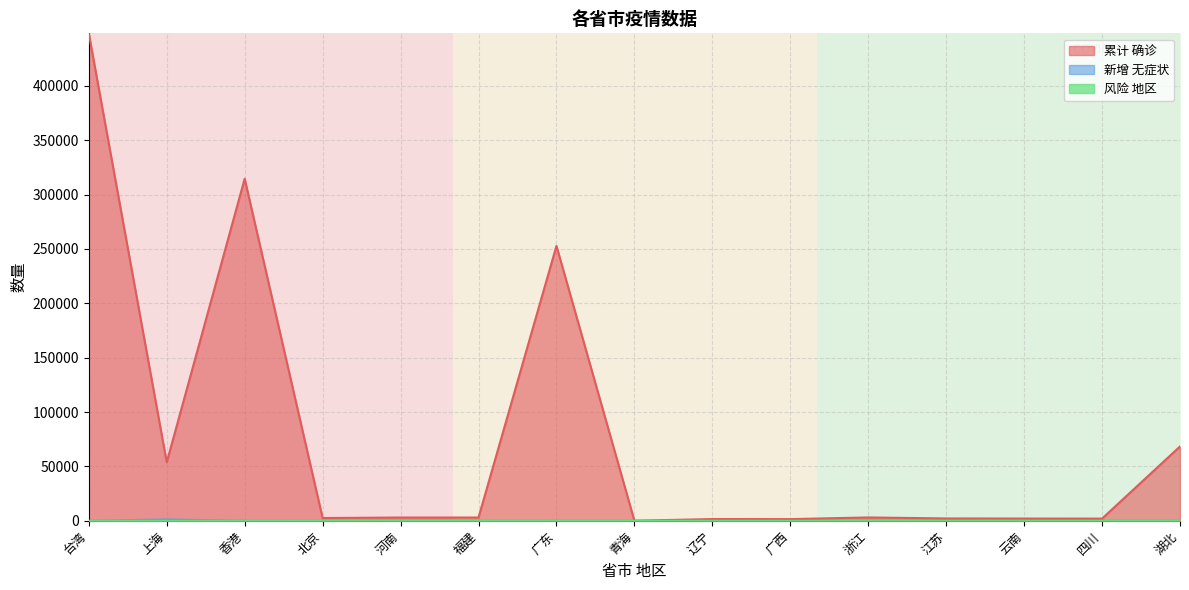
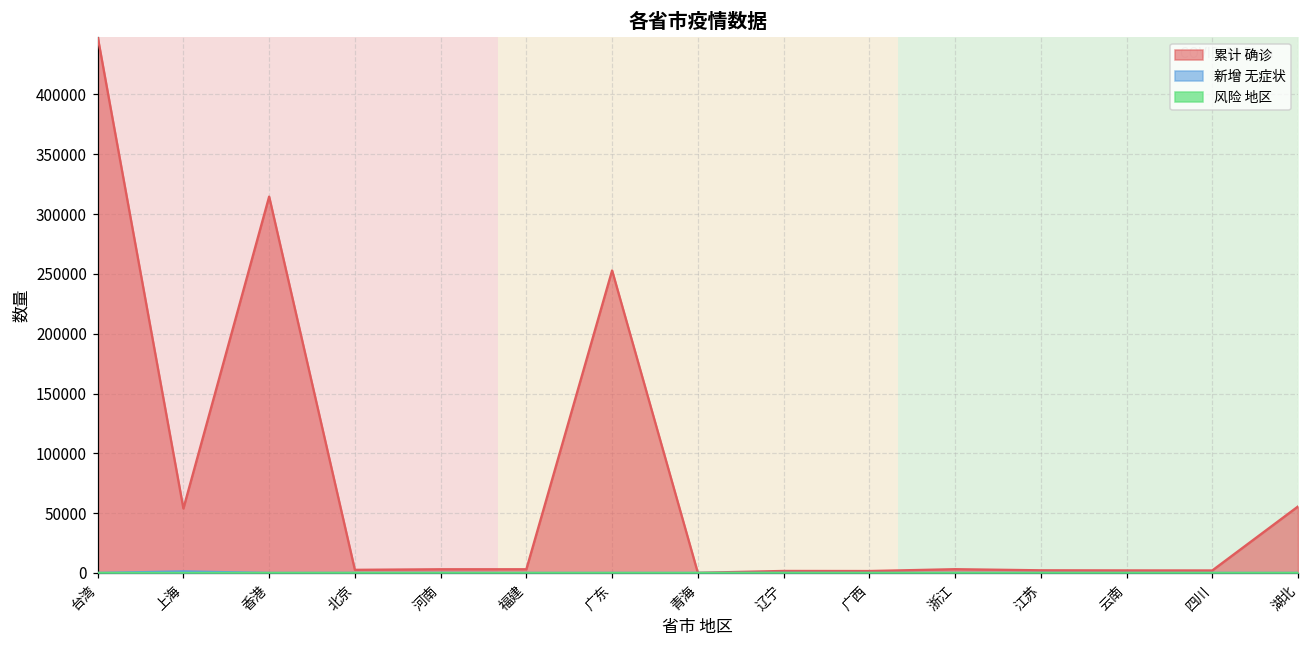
  {
    "累计 确诊": {
      "台湾": 448000,
      "上海": 54000,
      "香港": 315000,
      "北京": 3000,
      "河南": 3000,
      "福建": 3000,
      "广东": 253000,
      "浙江": 3000,
-     "湖北": 68000
+     "湖北": 56000
    }
  }
